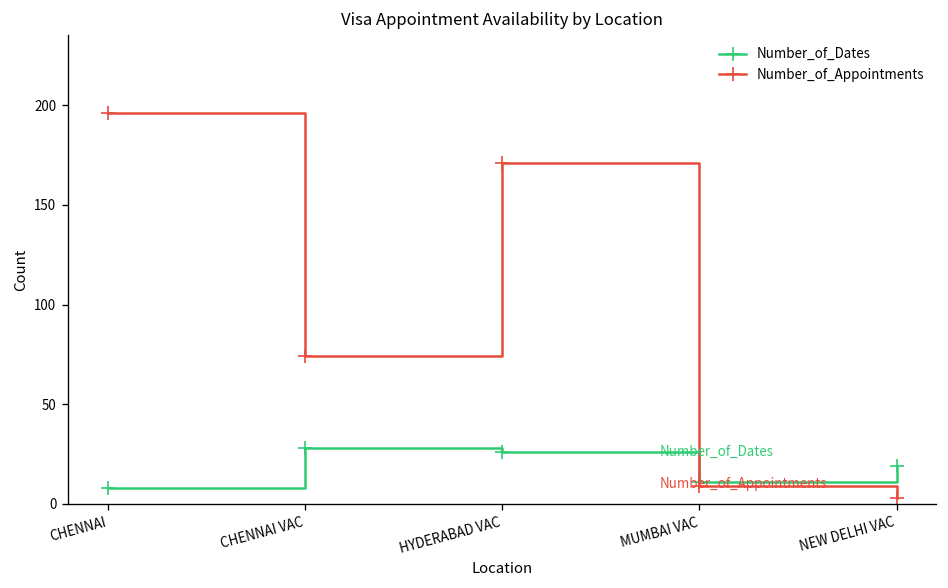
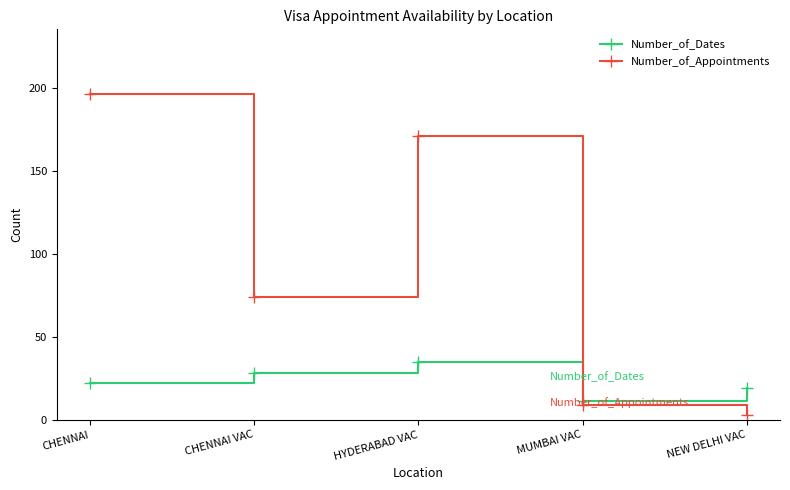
  {
    "Number_of_Dates": {
-     "CHENNAI": 8,
+     "CHENNAI": 22,
      "CHENNAI VAC": 28,
-     "HYDERABAD VAC": 26,
+     "HYDERABAD VAC": 35,
      "MUMBAI VAC": 11,
      "NEW DELHI VAC": 19
    },
    "Number_of_Appointments": {
      "CHENNAI": 196,
      "CHENNAI VAC": 74,
      "HYDERABAD VAC": 171,
      "MUMBAI VAC": 9,
      "NEW DELHI VAC": 3
    }
  }
